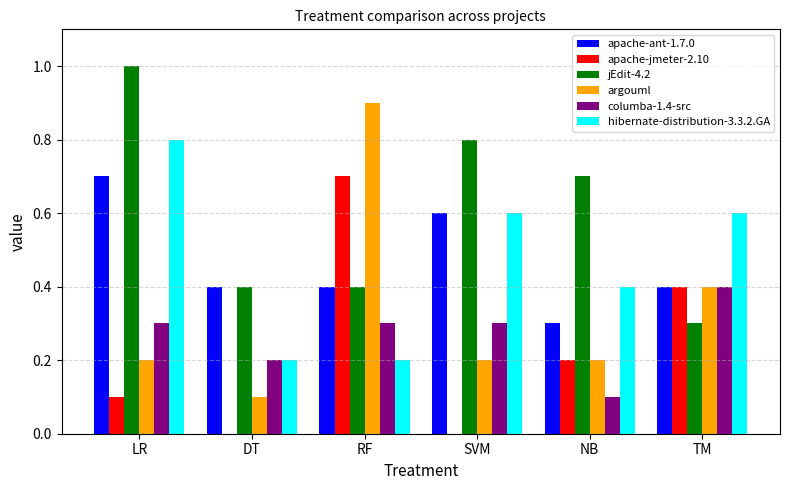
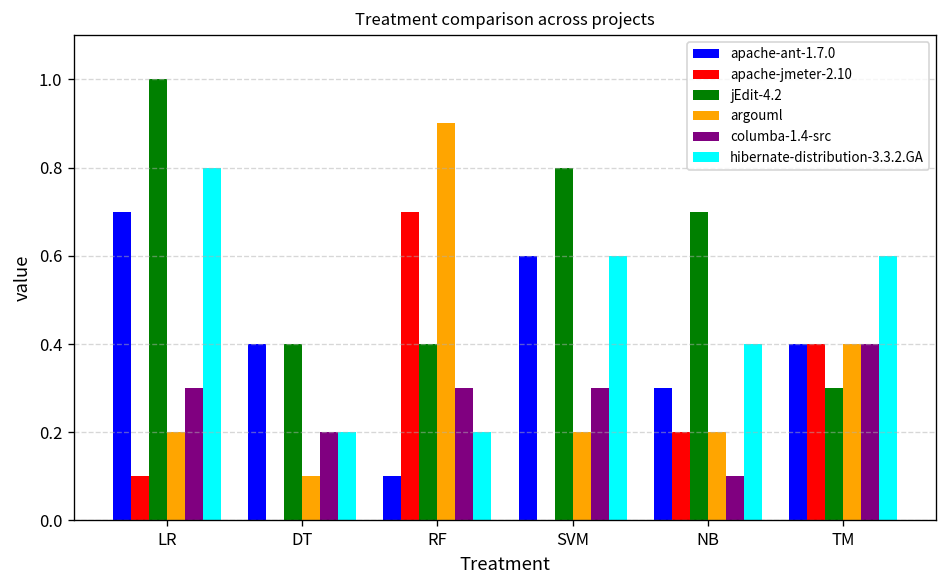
  {
    "apache-ant-1.7.0": {
      "LR": 0.7,
      "DT": 0.4,
-     "RF": 0.4,
+     "RF": 0.1,
      "SVM": 0.6,
      "NB": 0.3,
      "TM": 0.4
    },
    "apache-jmeter-2.10": {
      "LR": 0.1,
      "DT": 0.0,
      "RF": 0.7,
      "SVM": 0.0,
      "NB": 0.2,
      "TM": 0.4
    },
    "jEdit-4.2": {
      "LR": 1.0,
      "DT": 0.4,
      "RF": 0.4,
      "SVM": 0.8,
      "NB": 0.7,
      "TM": 0.3
    },
    "argouml": {
      "LR": 0.2,
      "DT": 0.1,
      "RF": 0.9,
      "SVM": 0.2,
      "NB": 0.2,
      "TM": 0.4
    },
    "columba-1.4-src": {
      "LR": 0.3,
      "DT": 0.2,
      "RF": 0.3,
      "SVM": 0.3,
      "NB": 0.1,
      "TM": 0.4
    },
    "hibernate-distribution-3.3.2.GA": {
      "LR": 0.8,
      "DT": 0.2,
      "RF": 0.2,
      "SVM": 0.6,
      "NB": 0.4,
      "TM": 0.6
    }
  }
